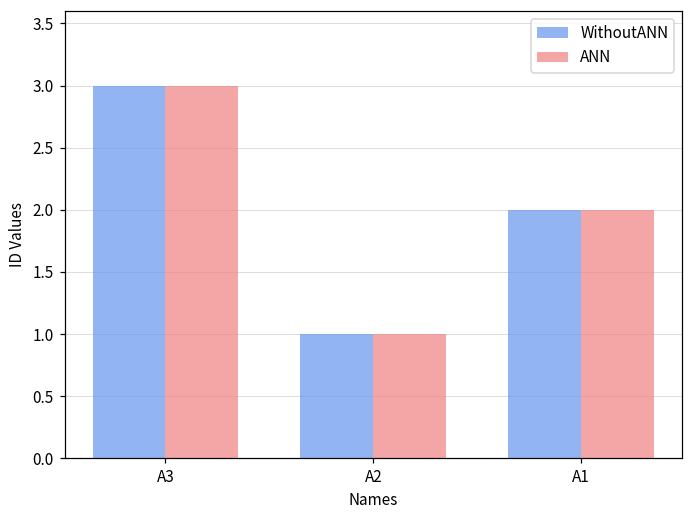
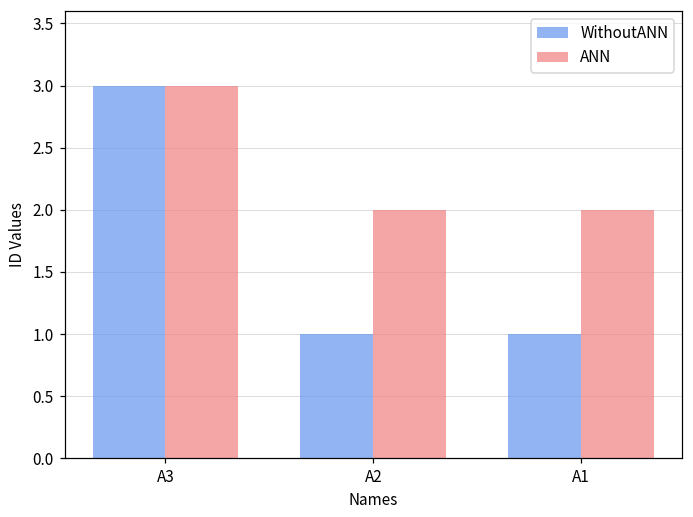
  {
    "WithoutANN": {
      "A3": 3,
      "A2": 1,
-     "A1": 2
+     "A1": 1
    },
    "ANN": {
      "A3": 3,
-     "A2": 1,
+     "A2": 2,
      "A1": 2
    }
  }
